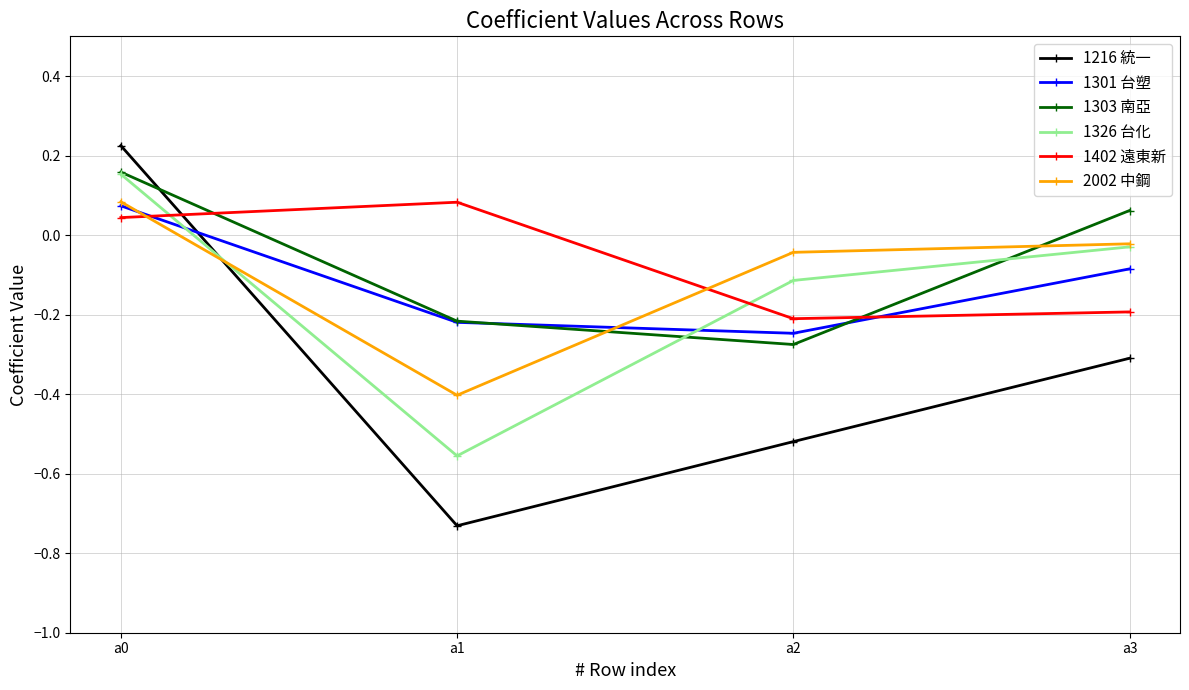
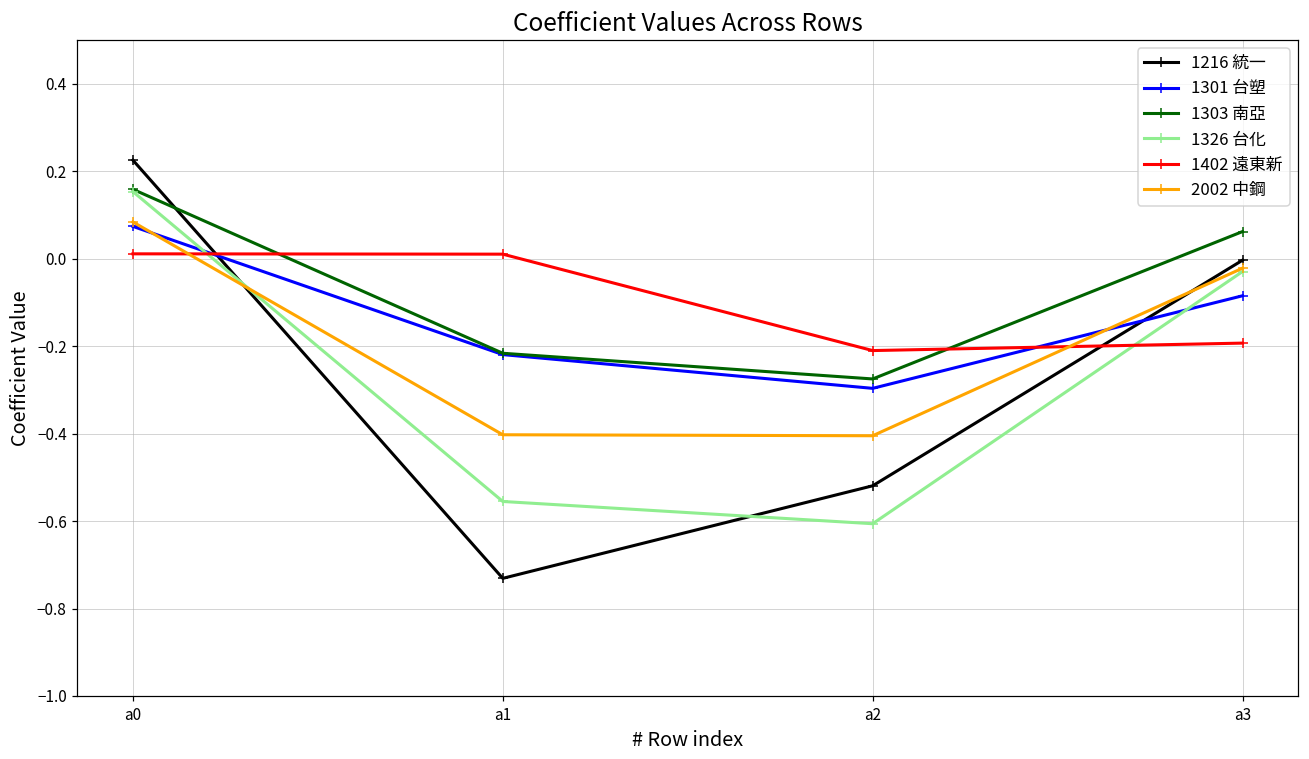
  {
    "1216 統一": {
      "a0": 0.23,
      "a1": -0.73,
      "a2": -0.52,
-     "a3": -0.31
+     "a3": 0.00
    },
    "1301 台塑": {
      "a0": 0.07,
-     "a2": -0.25,
+     "a2": -0.30,
      "a3": -0.08
    },
    "1303 南亞": {
      "a2": -0.28,
      "a3": 0.06
    },
    "1326 台化": {
      "a1": -0.56,
-     "a2": -0.11,
+     "a2": -0.61,
      "a3": -0.03
    },
    "1402 遠東新": {
-     "a0": 0.04,
-     "a1": 0.08,
+     "a0": 0.01,
+     "a1": 0.01,
      "a2": -0.21,
      "a3": -0.19
    },
    "2002 中鋼": {
      "a0": 0.08,
      "a1": -0.40,
-     "a2": -0.04,
+     "a2": -0.40,
      "a3": -0.02
    }
  }
